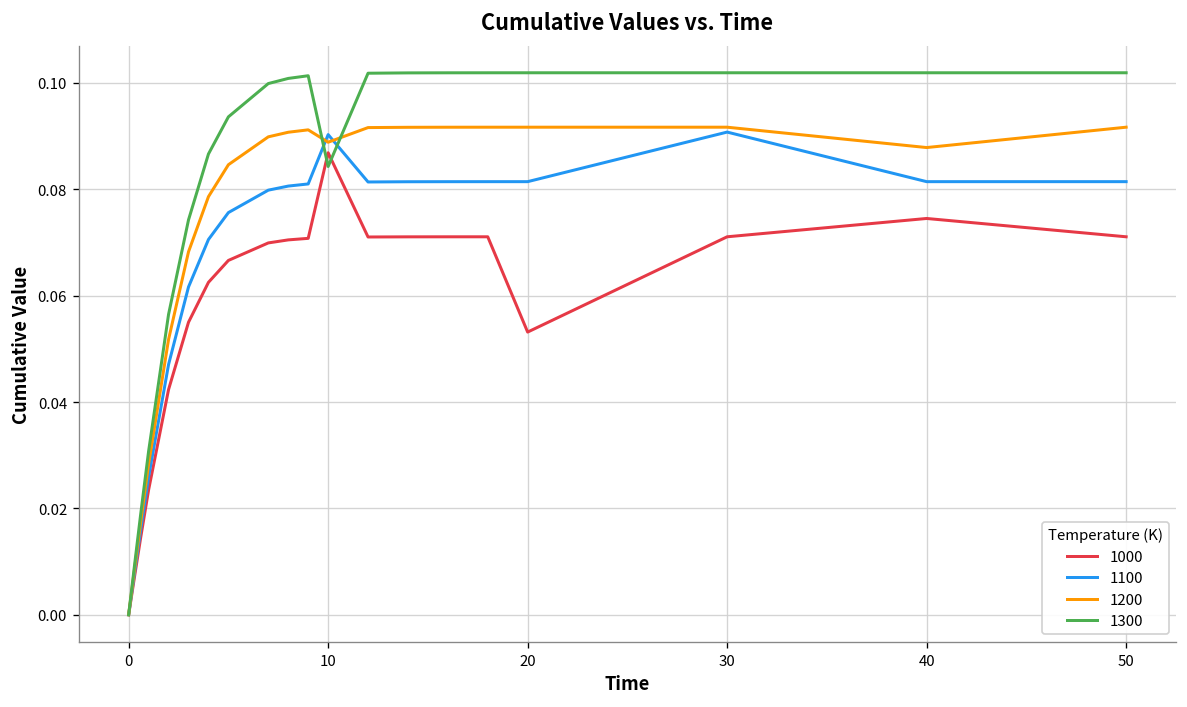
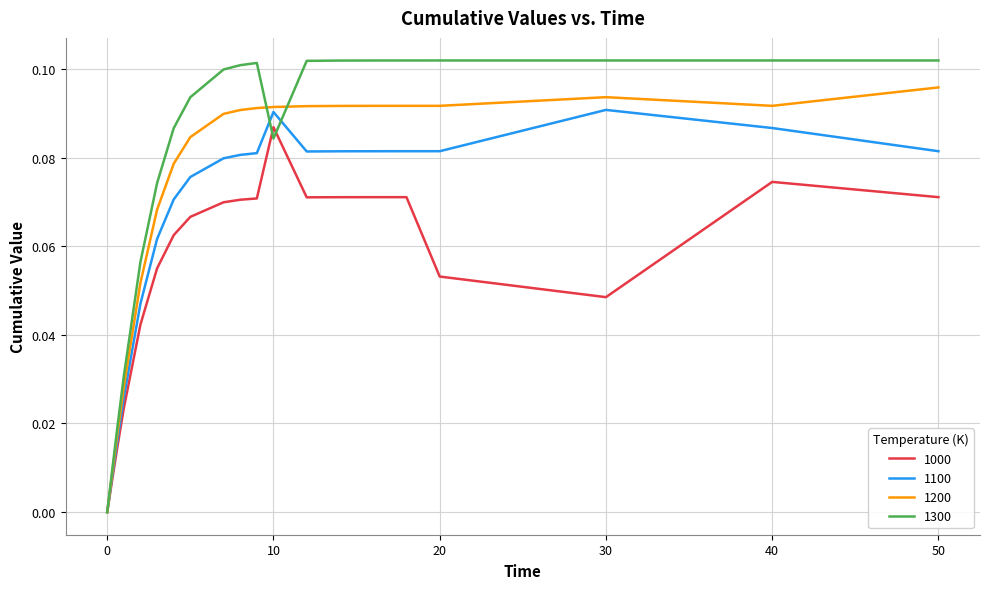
  {
    "1000": {
      "10": 0.087,
      "20": 0.053,
-     "30": 0.071,
+     "30": 0.049,
      "40": 0.075,
      "50": 0.071
    },
    "1100": {
      "10": 0.090,
      "20": 0.081,
      "30": 0.091,
-     "40": 0.081,
+     "40": 0.087,
      "50": 0.081
    },
    "1200": {
-     "10": 0.089,
+     "10": 0.091,
      "20": 0.092,
-     "30": 0.092,
-     "40": 0.088,
-     "50": 0.092
+     "30": 0.094,
+     "40": 0.092,
+     "50": 0.096
    },
    "1300": {
      "10": 0.084,
      "20": 0.102,
      "30": 0.102,
      "40": 0.102,
      "50": 0.102
    }
  }
